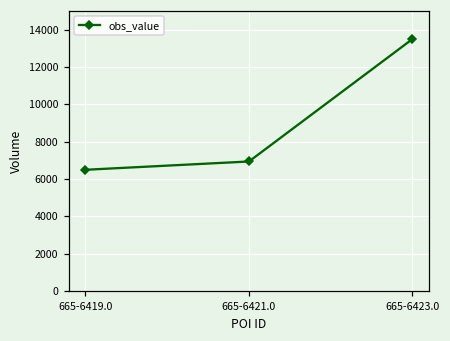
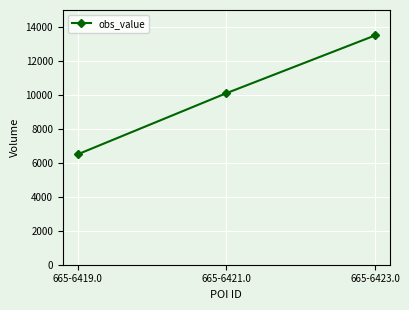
  {
    "665-6419.0": 6500,
-   "665-6421.0": 6900,
+   "665-6421.0": 10100,
    "665-6423.0": 13500
  }
